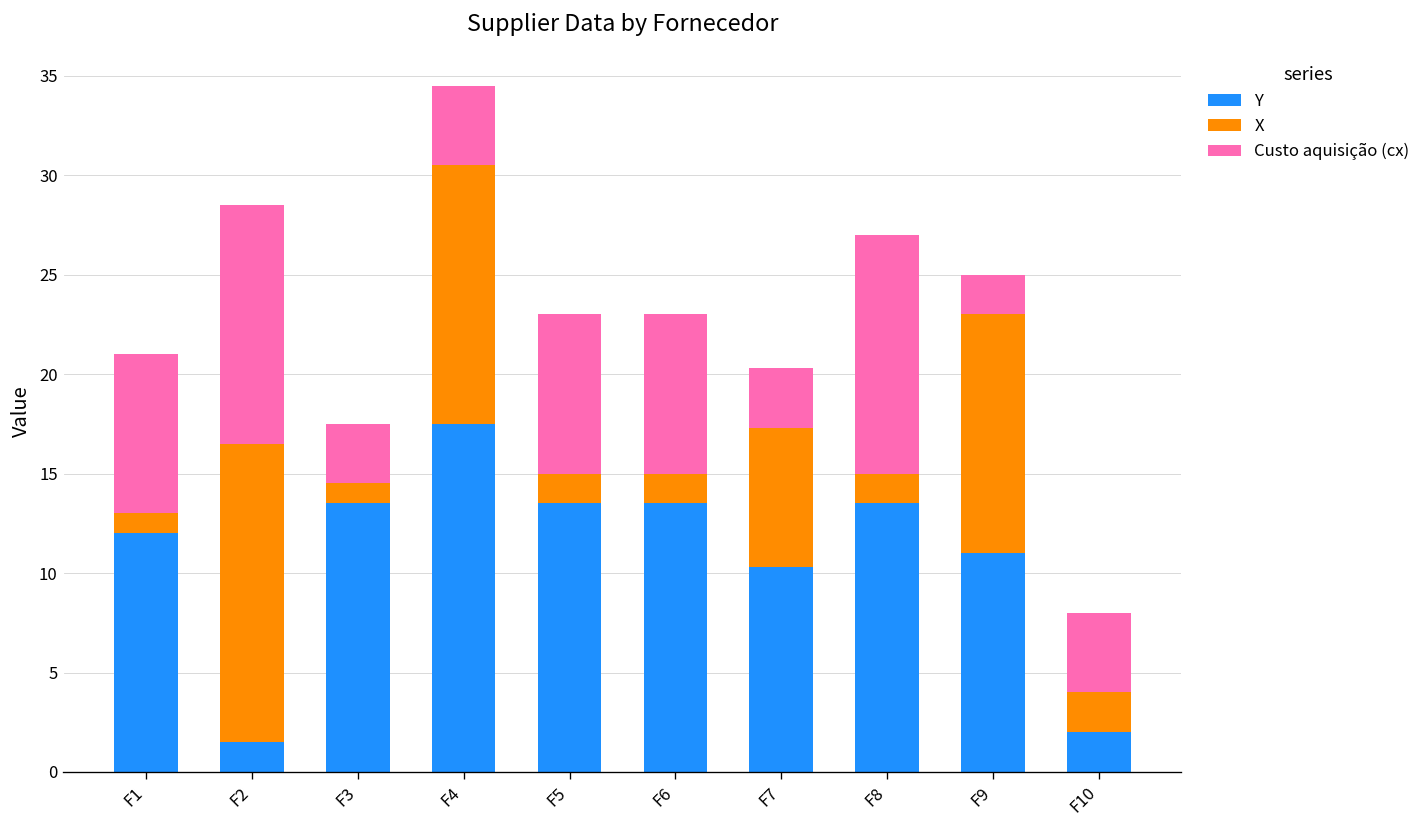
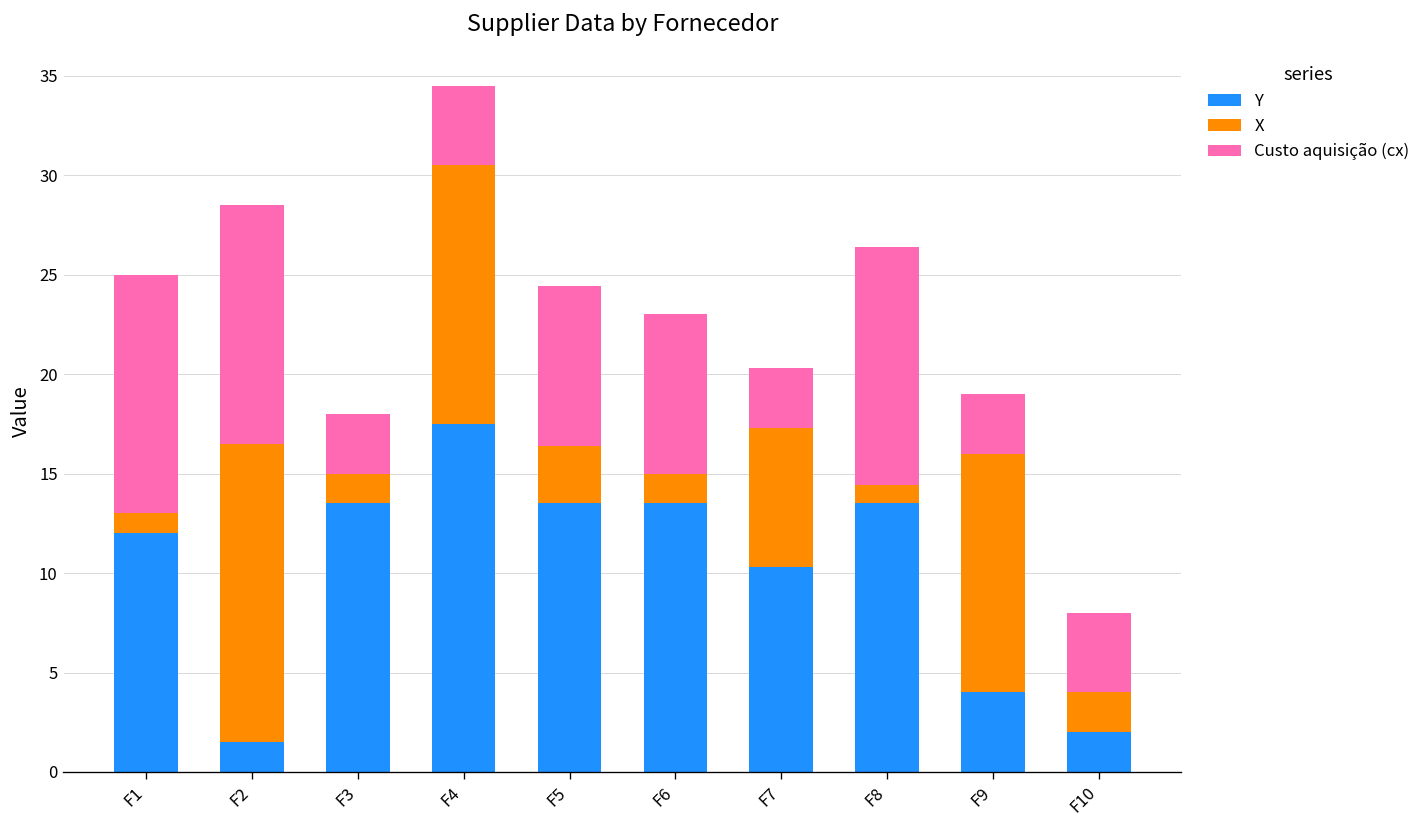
  {
    "Y": {
      "F1": 12,
      "F2": 1.5,
      "F3": 13.5,
      "F4": 17.5,
      "F5": 13.5,
      "F6": 13.5,
      "F7": 10.3,
      "F8": 13.5,
-     "F9": 11,
+     "F9": 4,
      "F10": 2
    },
    "X": {
      "F1": 1.0,
      "F2": 15.0,
-     "F3": 1.0,
+     "F3": 1.5,
      "F4": 13.0,
-     "F5": 1.5,
+     "F5": 2.9,
      "F6": 1.5,
      "F7": 7.0,
-     "F8": 1.5,
+     "F8": 0.9,
      "F9": 12.0,
      "F10": 2.0
    },
    "Custo aquisição (cx)": {
-     "F1": 8,
+     "F1": 12,
      "F2": 12,
      "F3": 3,
      "F4": 4,
      "F5": 8,
      "F6": 8,
      "F7": 3,
      "F8": 12,
-     "F9": 2,
+     "F9": 3,
      "F10": 4
    }
  }
